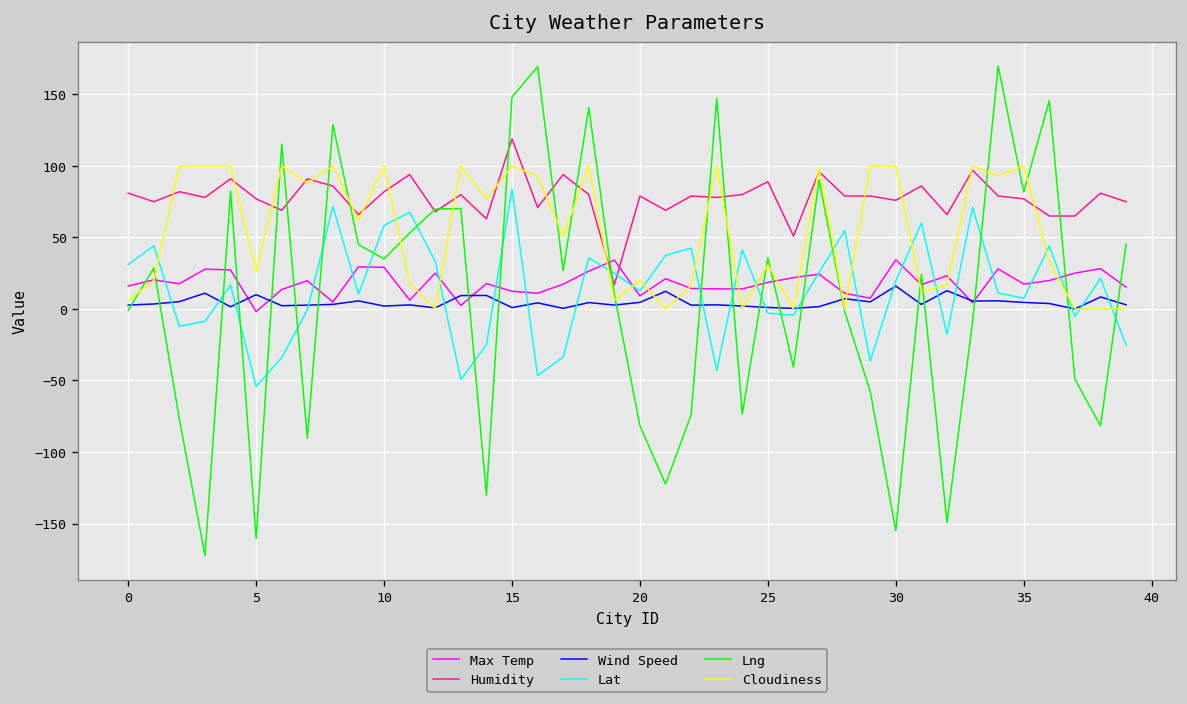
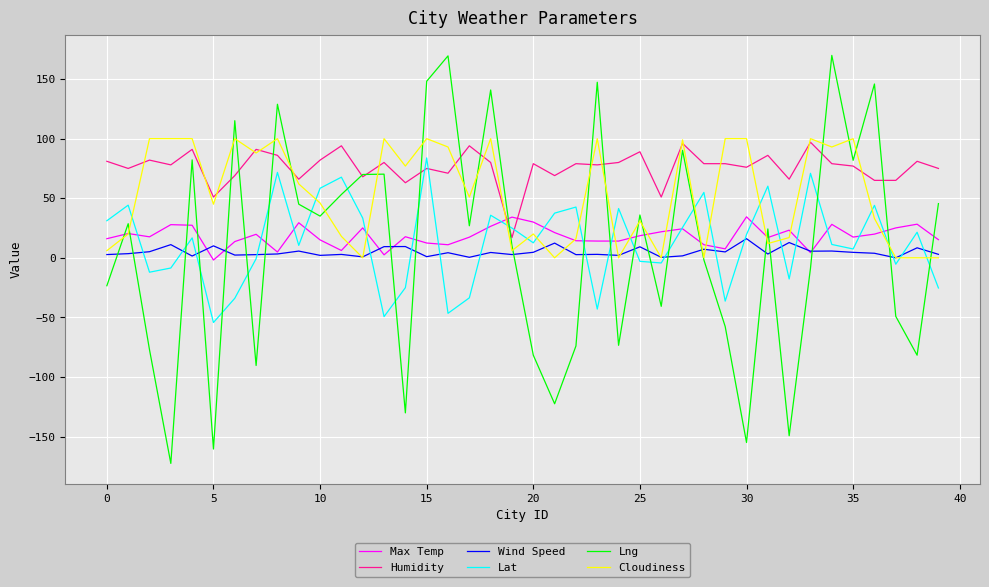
  {
    "Max Temp": {
      "0": 16,
      "5": -2,
-     "10": 29,
+     "10": 15,
      "15": 12,
-     "20": 9,
+     "20": 30,
      "25": 19,
      "30": 34,
      "35": 17
    },
    "Humidity": {
      "0": 81,
-     "5": 77,
+     "5": 51,
      "10": 82,
-     "15": 119,
+     "15": 75,
      "20": 79,
      "25": 89,
      "30": 76,
      "35": 77
    },
    "Wind Speed": {
      "0": 3,
      "5": 10,
      "10": 2,
      "15": 1,
      "20": 5,
-     "25": 1,
+     "25": 9,
      "30": 16,
      "35": 5
    },
    "Lat": {
      "0": 31,
      "5": -54,
      "10": 58,
      "15": 84,
      "20": 13,
      "25": -3,
      "30": 20,
      "35": 7
    },
    "Lng": {
-     "0": -1,
+     "0": -23,
      "5": -160,
      "10": 35,
      "15": 148,
      "20": -82,
      "25": 36,
      "30": -155,
      "35": 82
    },
    "Cloudiness": {
      "0": 6,
-     "5": 26,
-     "10": 100,
+     "5": 45,
+     "10": 46,
      "15": 100,
      "20": 20,
      "25": 31,
      "30": 100,
      "35": 100
    }
  }
